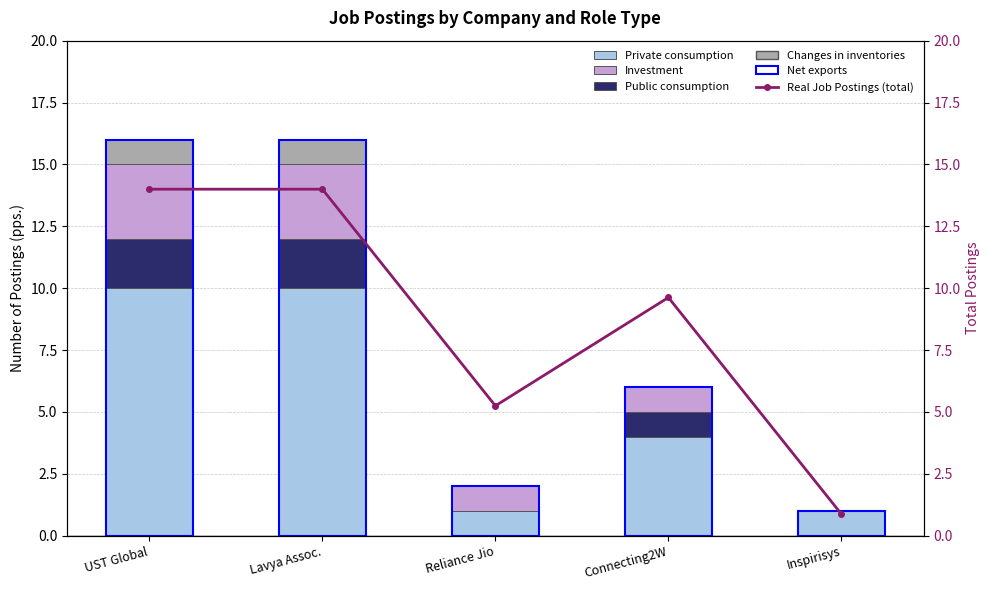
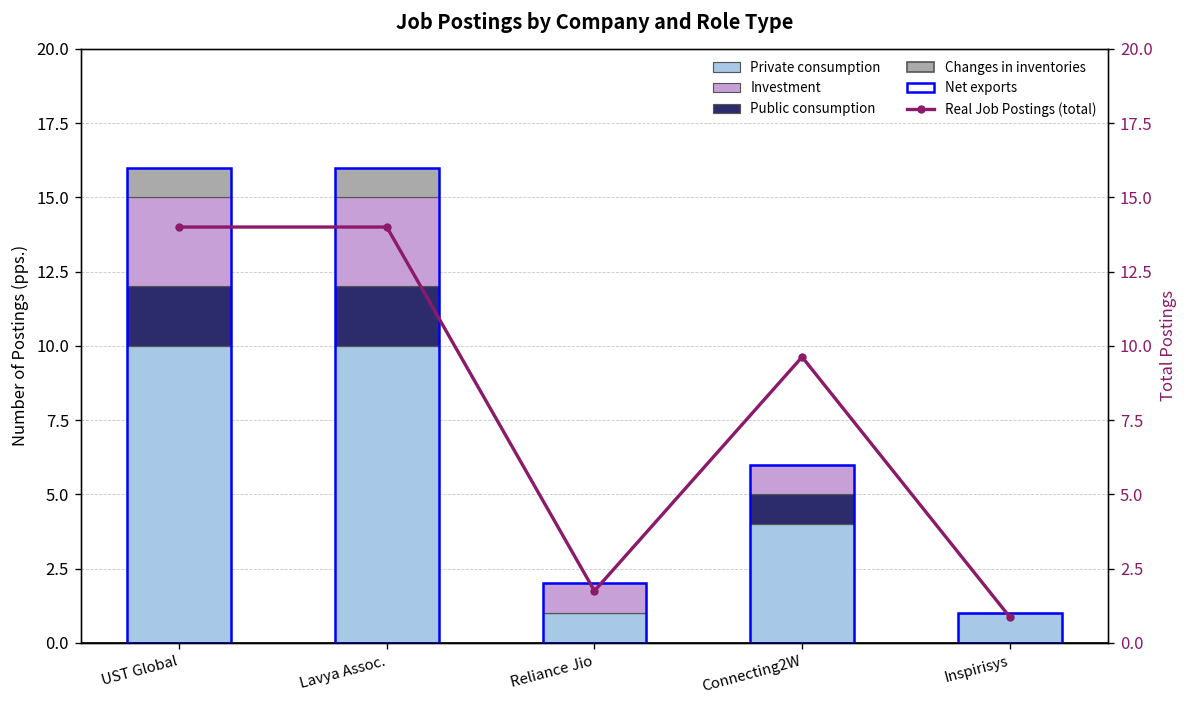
  {
    "Public consumption": {
      "UST Global": 2.0,
      "Lavya Assoc.": 2.0,
      "Reliance Jio": 0.0,
      "Connecting2W": 1.0,
      "Inspirisys": 0.0
    },
    "Real Job Postings (total)": {
      "UST Global": 14.0,
      "Lavya Assoc.": 14.0,
-     "Reliance Jio": 5.3,
+     "Reliance Jio": 1.8,
      "Connecting2W": 9.6,
      "Inspirisys": 0.9
    }
  }
